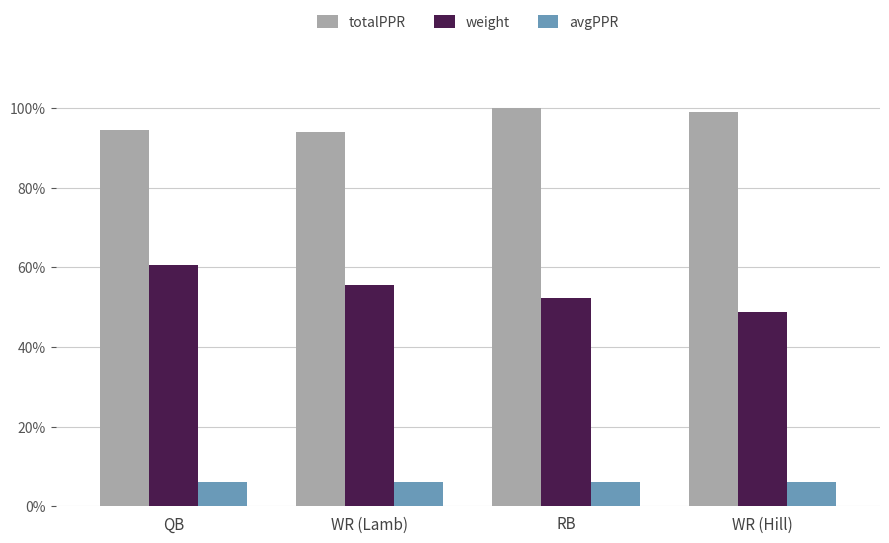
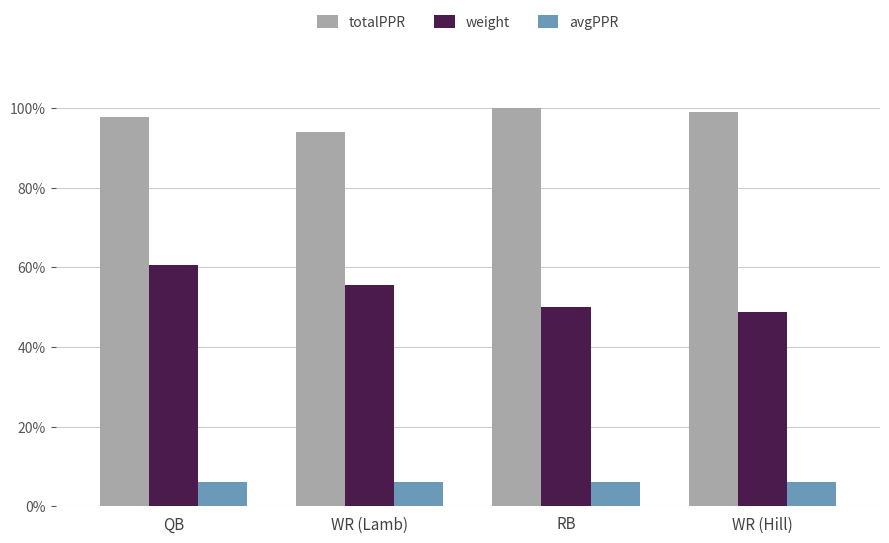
  {
    "totalPPR": {
-     "QB": "94%",
+     "QB": "98%",
      "WR (Lamb)": "94%",
      "RB": "100%",
      "WR (Hill)": "99%"
    },
    "weight": {
      "QB": "61%",
      "WR (Lamb)": "55%",
-     "RB": "52%",
+     "RB": "50%",
      "WR (Hill)": "49%"
    },
    "avgPPR": {
      "QB": "6%",
      "WR (Lamb)": "6%",
      "RB": "6%",
      "WR (Hill)": "6%"
    }
  }
